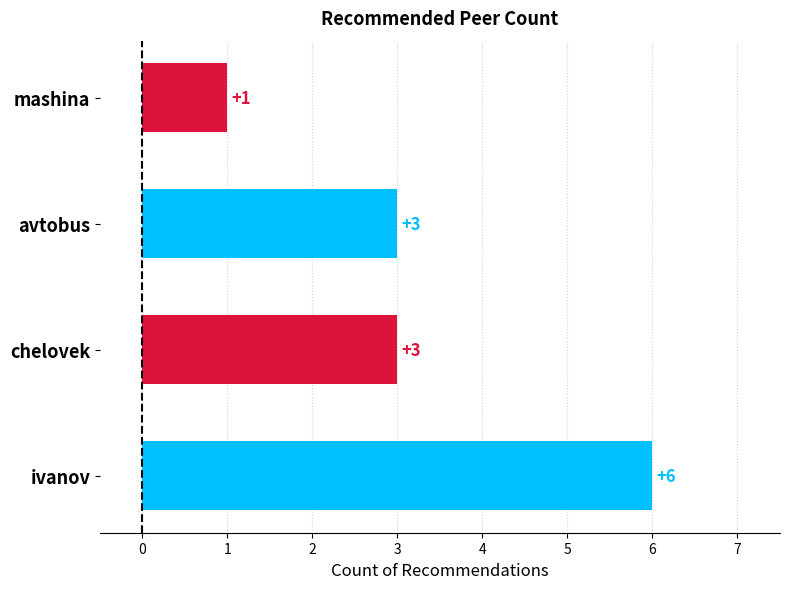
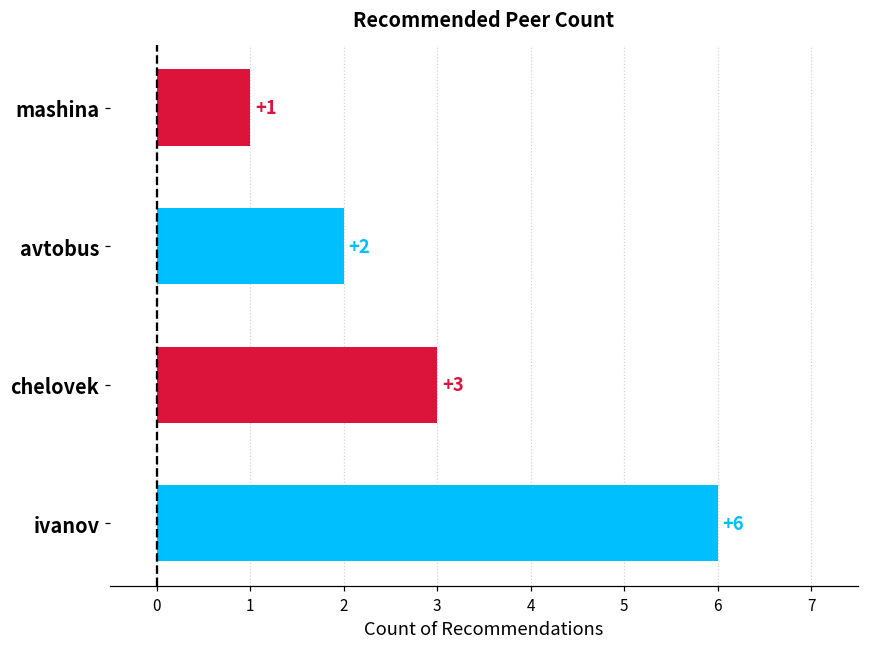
  {
    "mashina": "+1",
-   "avtobus": "+3",
+   "avtobus": "+2",
    "chelovek": "+3",
    "ivanov": "+6"
  }
